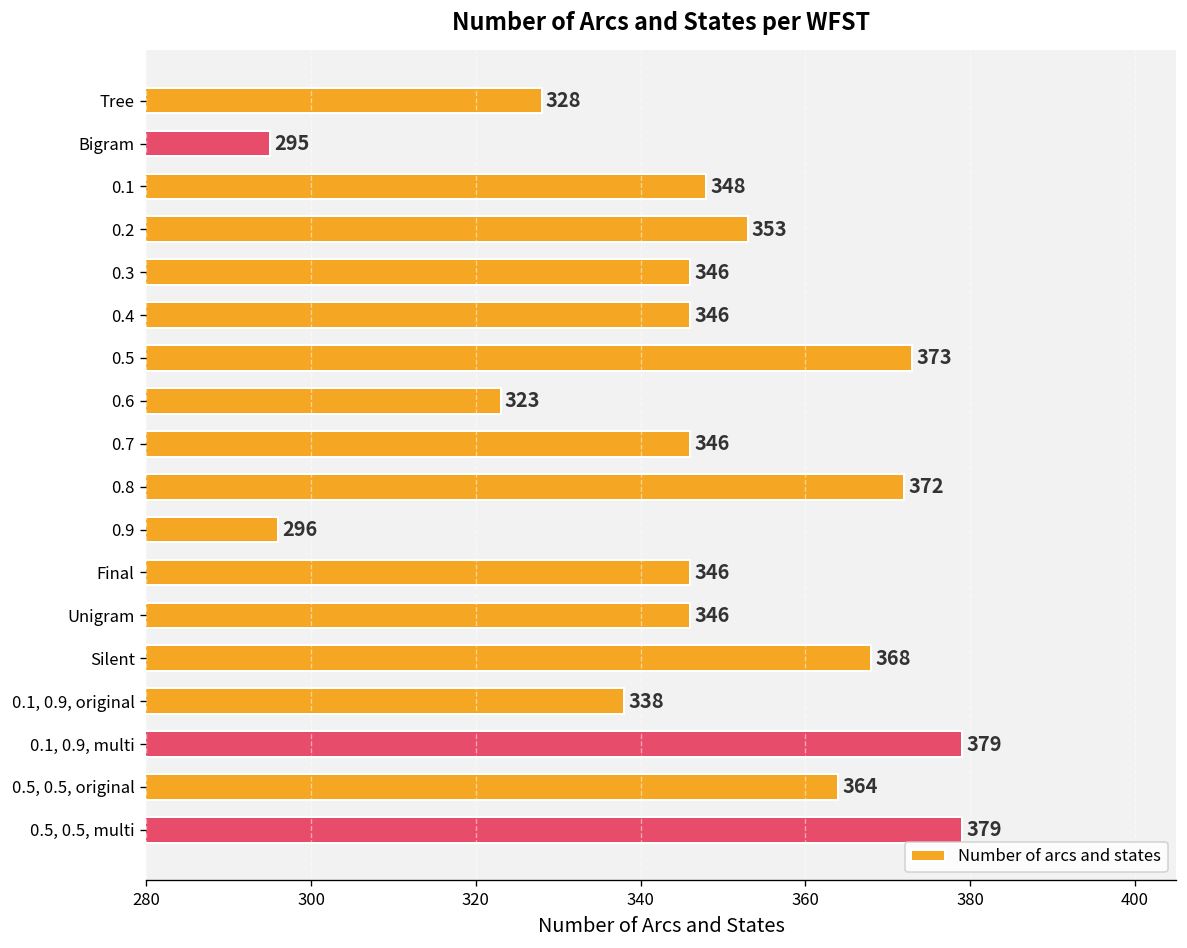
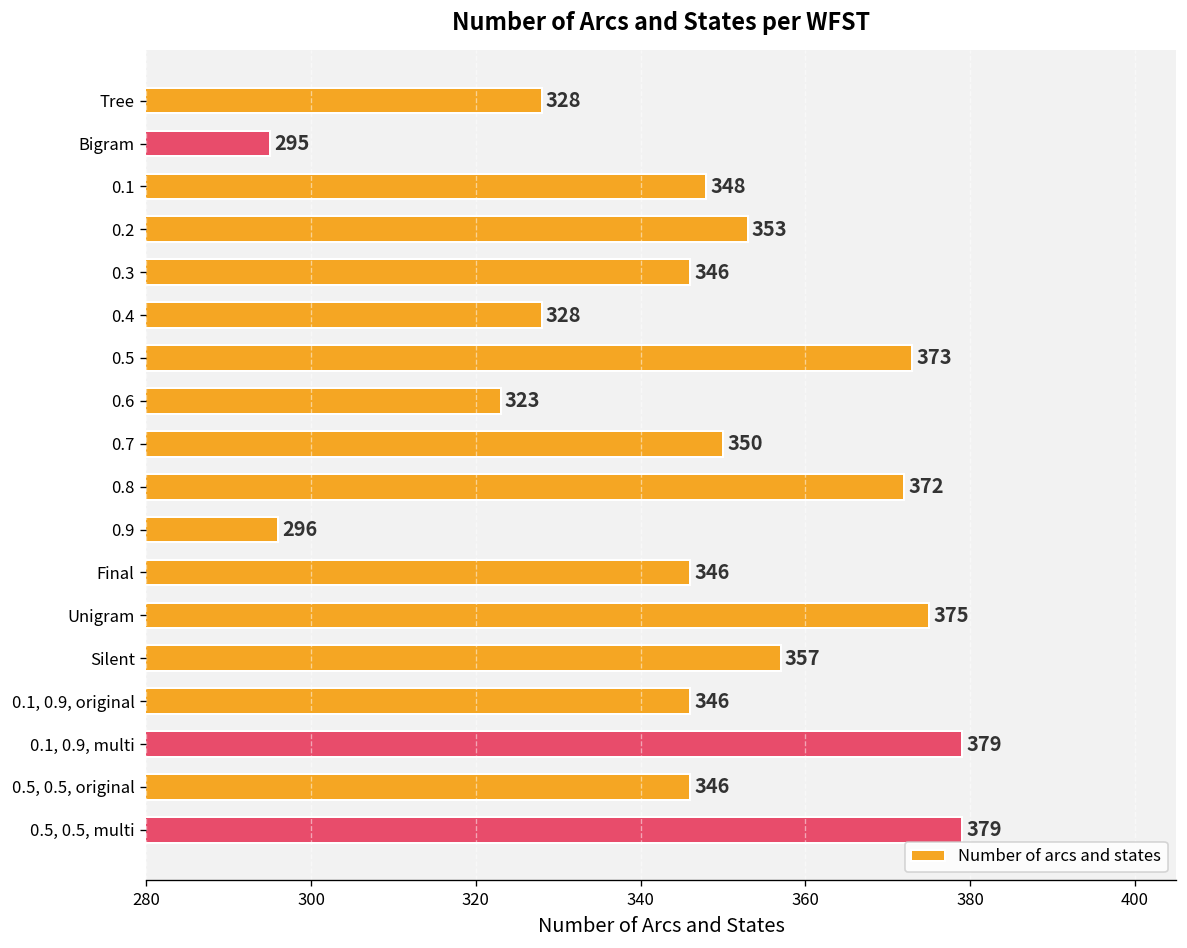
  {
    "Tree": 328,
    "Bigram": 295,
    "0.1": 348,
    "0.2": 353,
    "0.3": 346,
-   "0.4": 346,
+   "0.4": 328,
    "0.5": 373,
    "0.6": 323,
-   "0.7": 346,
+   "0.7": 350,
    "0.8": 372,
    "0.9": 296,
    "Final": 346,
-   "Unigram": 346,
-   "Silent": 368,
-   "0.1, 0.9, original": 338,
+   "Unigram": 375,
+   "Silent": 357,
+   "0.1, 0.9, original": 346,
    "0.1, 0.9, multi": 379,
-   "0.5, 0.5, original": 364,
+   "0.5, 0.5, original": 346,
    "0.5, 0.5, multi": 379
  }
